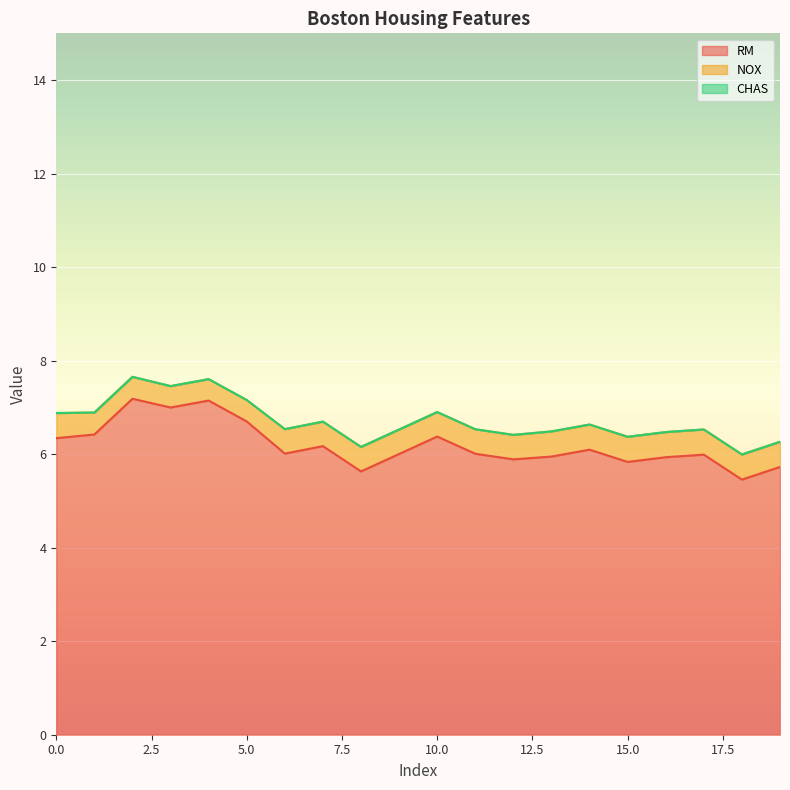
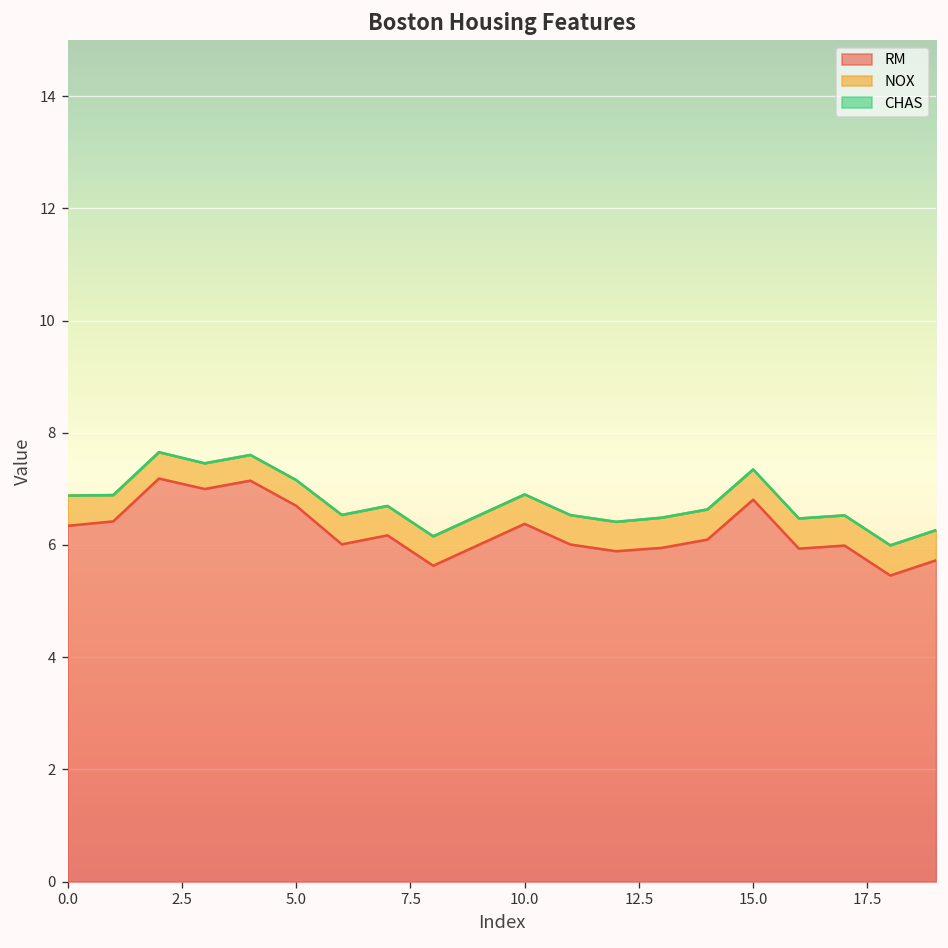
  {
    "RM": {
      "0.0": 6.3,
      "5.0": 6.7,
      "10.0": 6.4,
-     "15.0": 5.8
+     "15.0": 6.8
    }
  }
